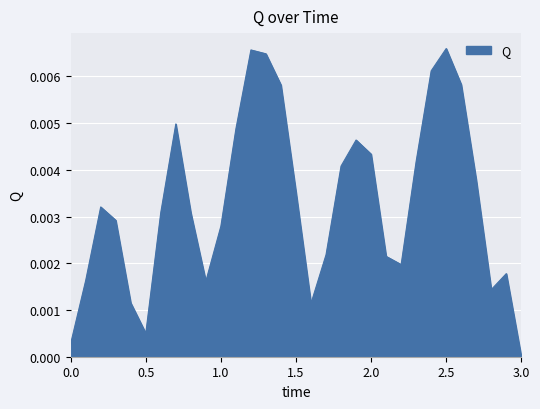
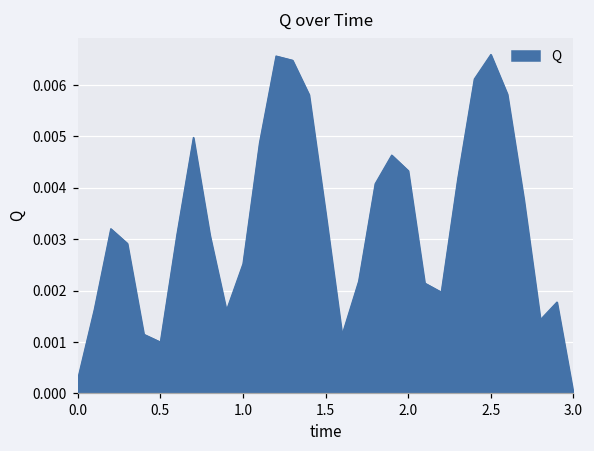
  {
    "0.0": 0.0003,
-   "0.5": 0.0005,
-   "1.0": 0.0028,
+   "0.5": 0.0010,
+   "1.0": 0.0025,
    "1.5": 0.0035,
    "2.0": 0.0043,
    "2.5": 0.0066,
    "3.0": 0.0000
  }
